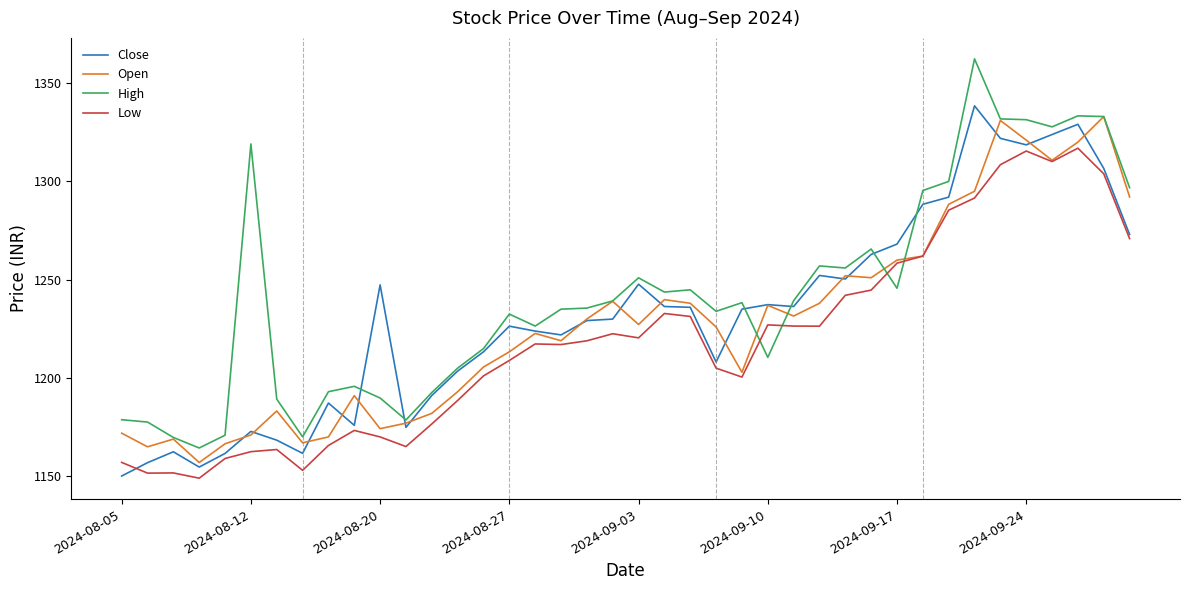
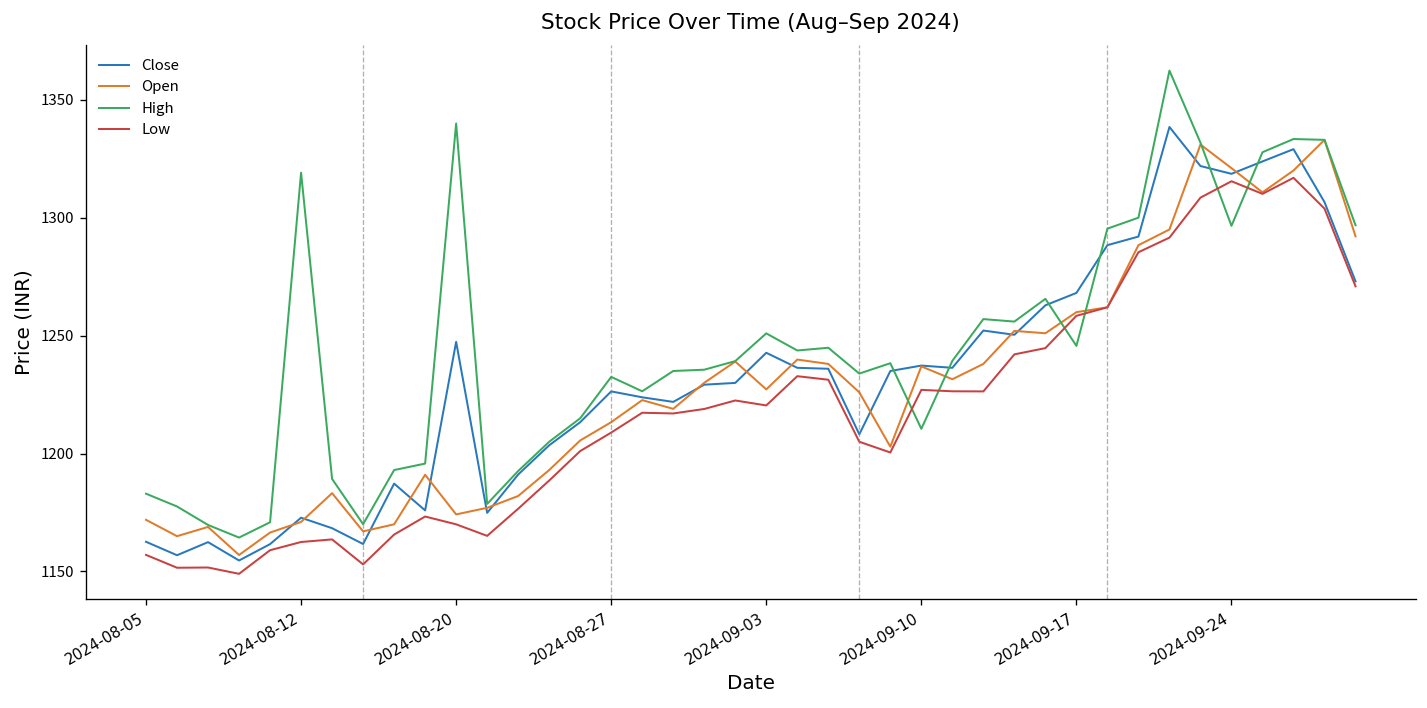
  {
    "Close": {
-     "2024-08-05": 1150,
+     "2024-08-05": 1163,
      "2024-08-12": 1173,
      "2024-08-20": 1247,
      "2024-08-27": 1226,
-     "2024-09-03": 1248,
+     "2024-09-03": 1243,
      "2024-09-17": 1268,
      "2024-09-24": 1319
    },
    "Open": {
      "2024-08-05": 1172,
      "2024-08-12": 1171,
      "2024-08-20": 1174,
      "2024-08-27": 1213,
      "2024-09-03": 1227,
      "2024-09-17": 1260,
      "2024-09-24": 1321
    },
    "High": {
-     "2024-08-05": 1179,
+     "2024-08-05": 1183,
      "2024-08-12": 1319,
-     "2024-08-20": 1190,
+     "2024-08-20": 1340,
      "2024-08-27": 1233,
      "2024-09-03": 1251,
      "2024-09-10": 1210,
      "2024-09-17": 1246,
-     "2024-09-24": 1331
+     "2024-09-24": 1297
    },
    "Low": {
      "2024-08-05": 1157,
      "2024-08-12": 1163,
      "2024-08-20": 1170,
      "2024-08-27": 1209,
      "2024-09-03": 1220,
      "2024-09-10": 1227,
      "2024-09-17": 1258,
      "2024-09-24": 1315
    }
  }
